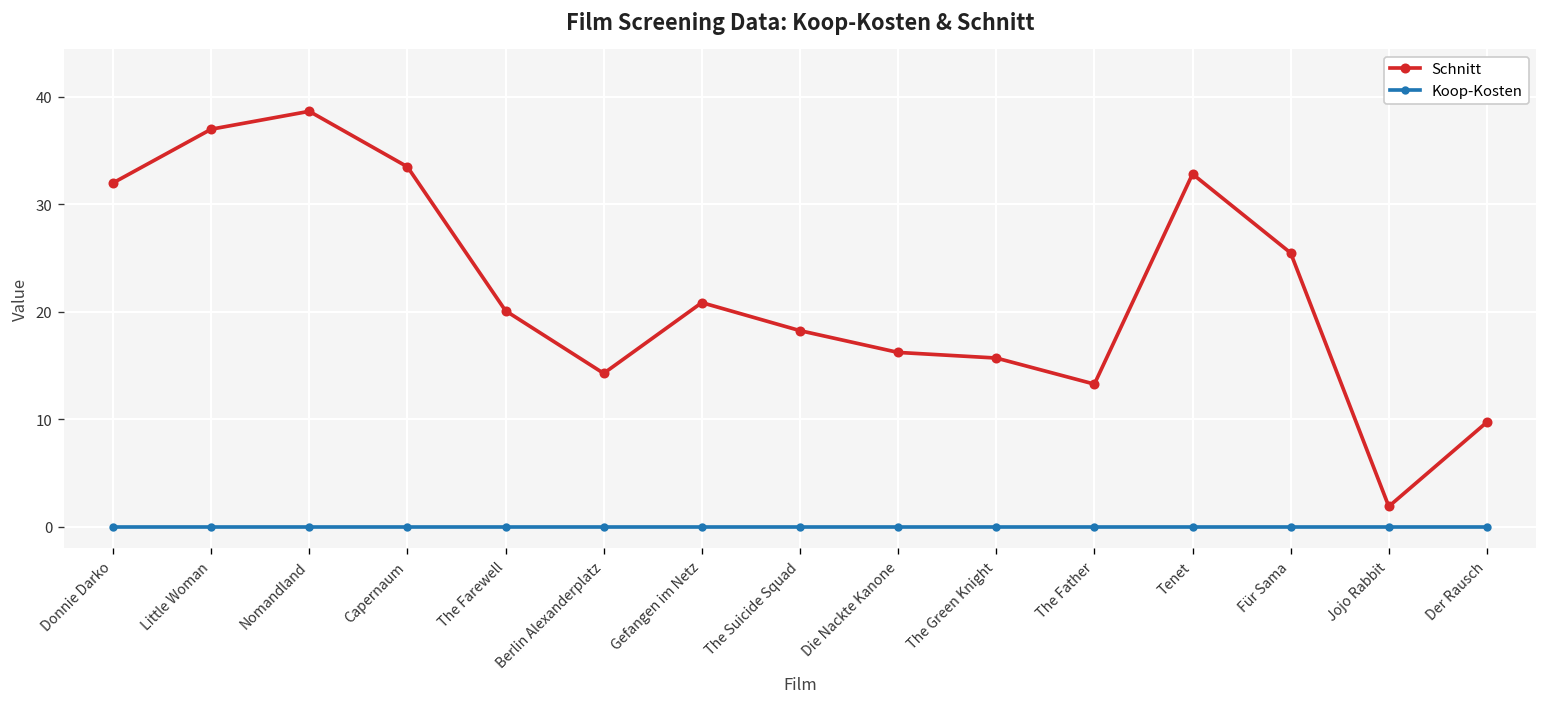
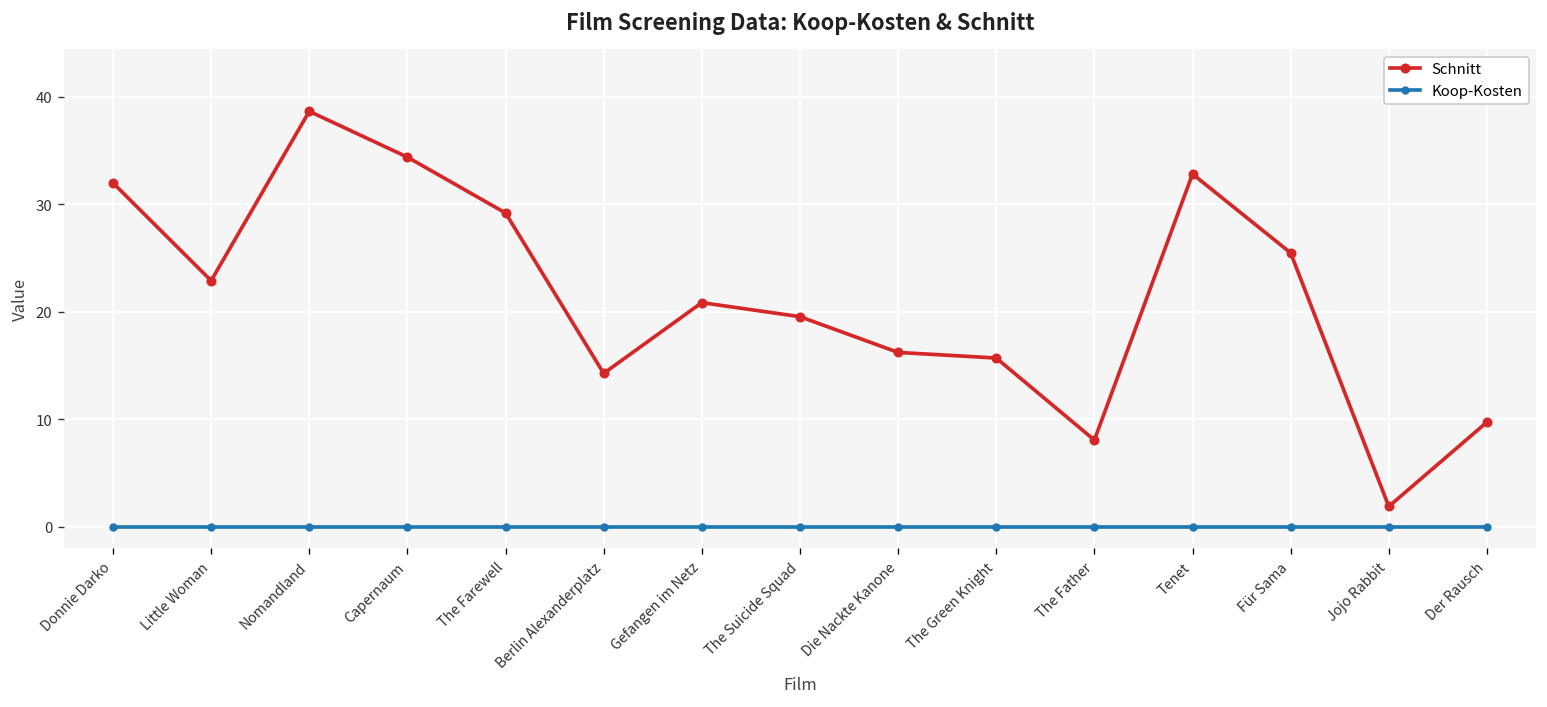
  {
    "Schnitt": {
      "Donnie Darko": 32,
-     "Little Woman": 37,
+     "Little Woman": 23,
      "Nomandland": 39,
-     "Capernaum": 33.5,
-     "The Farewell": 20,
+     "Capernaum": 34.4,
+     "The Farewell": 29,
      "Berlin Alexanderplatz": 14,
      "Gefangen im Netz": 21,
-     "The Suicide Squad": 18,
+     "The Suicide Squad": 20,
      "Die Nackte Kanone": 16,
      "The Green Knight": 16,
-     "The Father": 13,
+     "The Father": 8,
      "Tenet": 33,
      "Für Sama": 25,
      "Jojo Rabbit": 2,
      "Der Rausch": 10
    },
    "Koop-Kosten": {
      "Donnie Darko": 0,
      "Little Woman": 0,
      "Nomandland": 0,
      "Capernaum": 0,
      "The Farewell": 0,
      "Berlin Alexanderplatz": 0,
      "Gefangen im Netz": 0,
      "The Suicide Squad": 0,
      "Die Nackte Kanone": 0,
      "The Green Knight": 0,
      "The Father": 0,
      "Tenet": 0,
      "Für Sama": 0,
      "Jojo Rabbit": 0,
      "Der Rausch": 0
    }
  }
